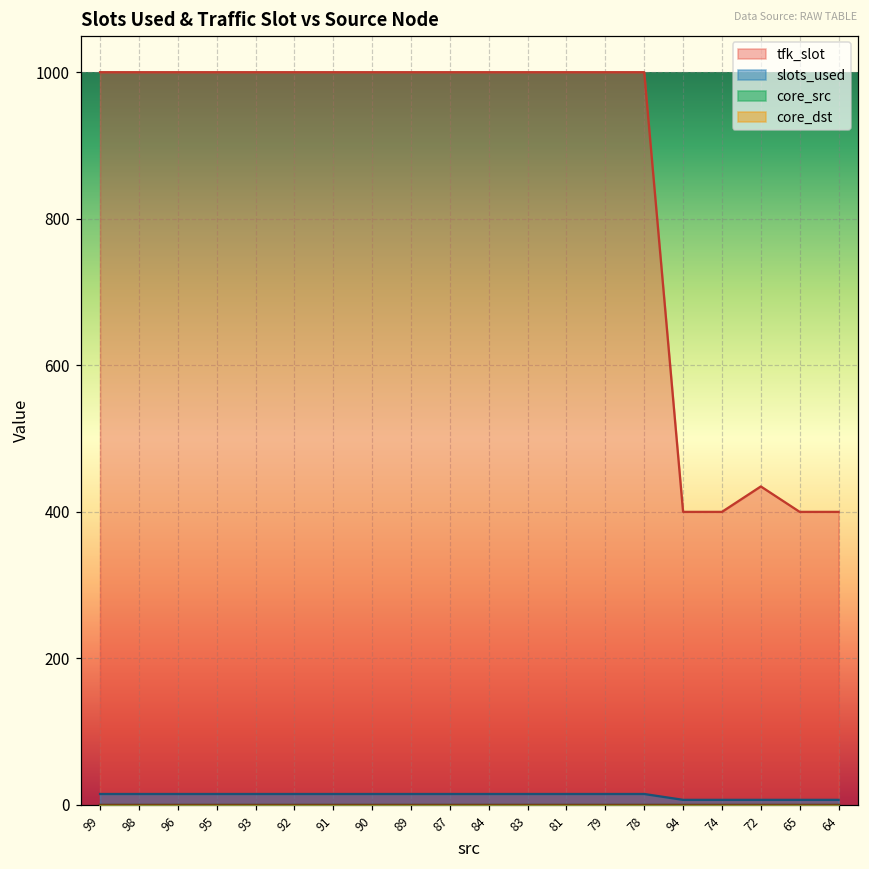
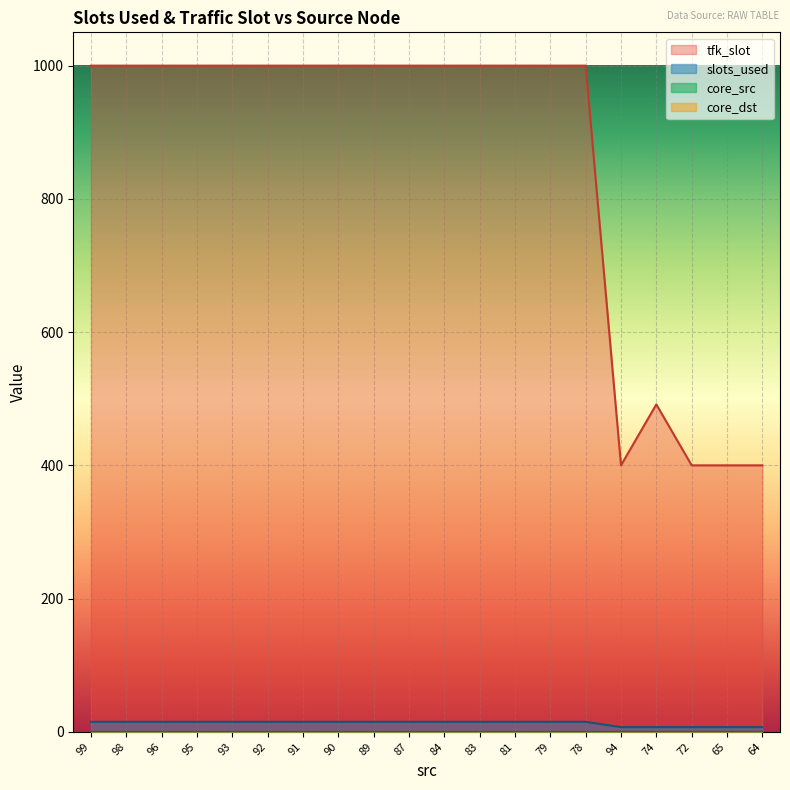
  {
    "tfk_slot": {
      "99": 1000,
      "98": 1000,
      "96": 1000,
      "95": 1000,
      "93": 1000,
      "92": 1000,
      "91": 1000,
      "90": 1000,
      "89": 1000,
      "87": 1000,
      "84": 1000,
      "83": 1000,
      "81": 1000,
      "79": 1000,
      "78": 1000,
      "94": 400,
-     "74": 400,
-     "72": 430,
+     "74": 490,
+     "72": 400,
      "65": 400,
      "64": 400
    },
    "slots_used": {
      "99": 20,
      "98": 20,
      "96": 20,
      "95": 20,
      "93": 20,
      "92": 20,
      "91": 20,
      "90": 20,
      "89": 20,
      "87": 20,
      "84": 20,
      "83": 20,
      "81": 20,
      "79": 20,
      "78": 20,
      "94": 10,
      "74": 10,
      "72": 10,
      "65": 10,
      "64": 10
    },
    "core_dst": {
      "99": 0,
      "98": 0,
      "96": 0,
      "95": 0,
      "93": 0,
      "92": 0,
      "91": 0,
      "90": 0,
      "89": 0,
      "87": 0,
      "84": 0,
      "83": 0,
      "81": 0,
      "79": 0,
      "78": 0,
      "94": 0,
      "74": 0,
      "72": 0,
      "65": 0,
      "64": 0
    }
  }
